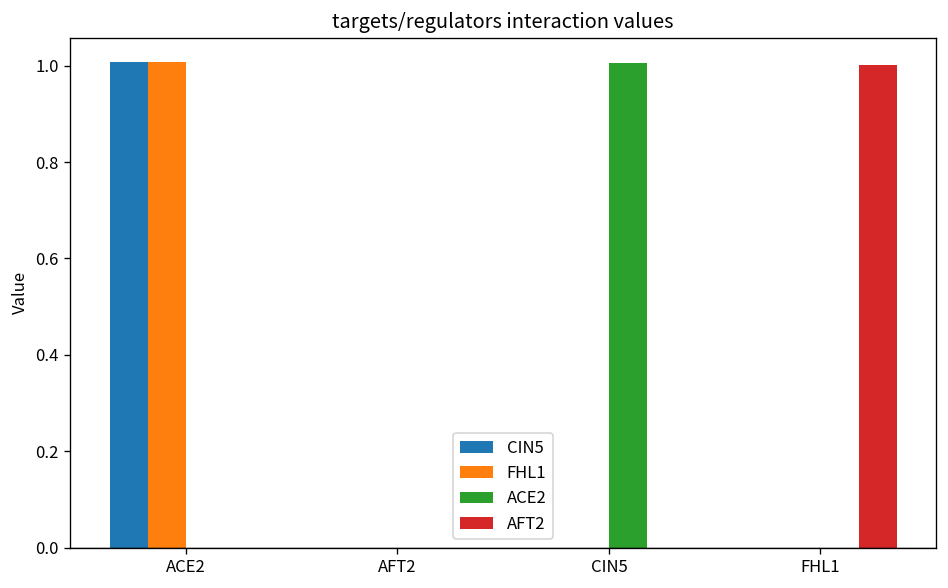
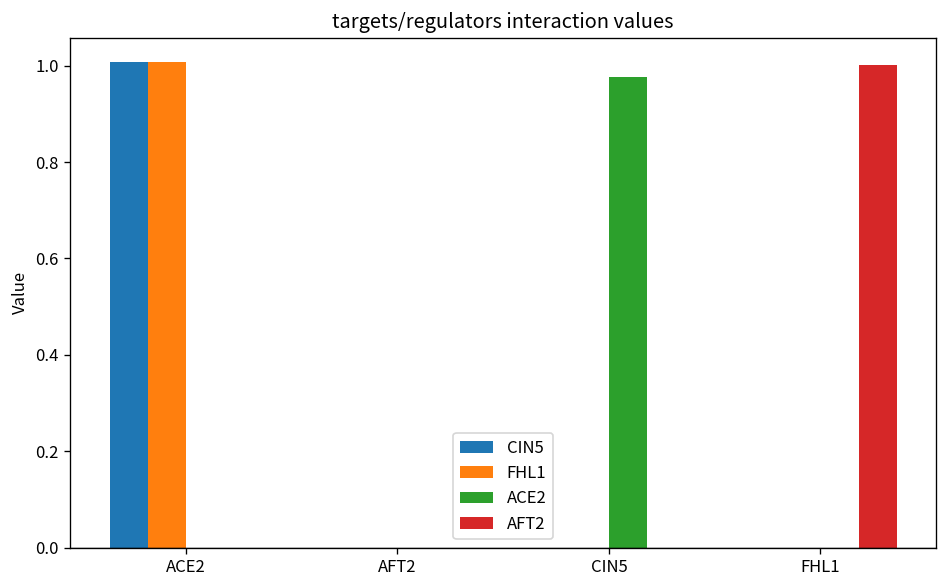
  {
    "CIN5": {
      "ACE2": 1.01,
      "AFT2": 0.00,
      "CIN5": 0.00,
      "FHL1": 0.00
    },
    "FHL1": {
      "ACE2": 1.01,
      "AFT2": 0.00,
      "CIN5": 0.00,
      "FHL1": 0.00
    },
    "ACE2": {
      "ACE2": 0.00,
      "AFT2": 0.00,
-     "CIN5": 1.01,
+     "CIN5": 0.98,
      "FHL1": 0.00
    },
    "AFT2": {
      "ACE2": 0.00,
      "AFT2": 0.00,
      "CIN5": 0.00,
      "FHL1": 1.00
    }
  }
